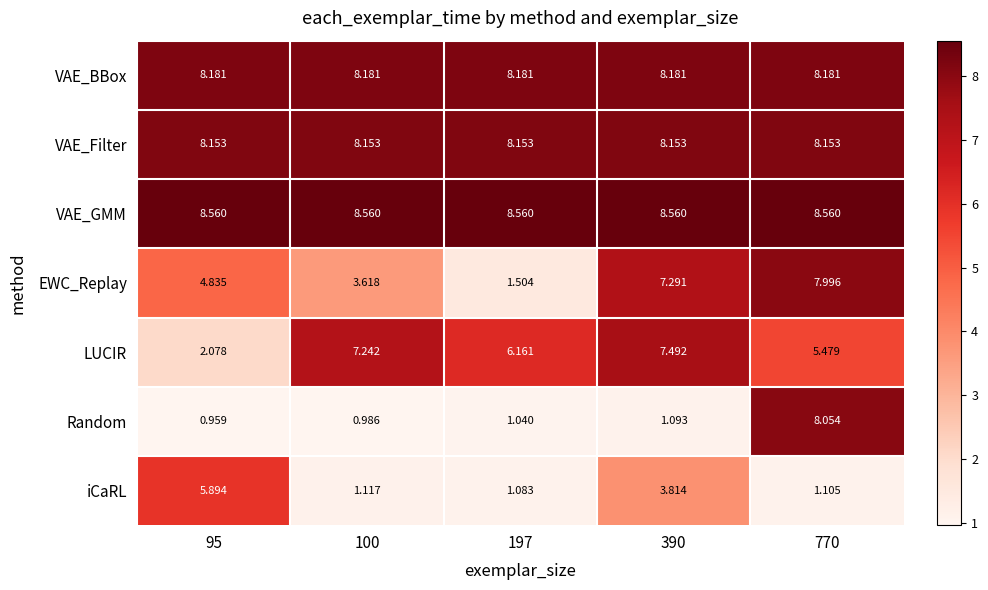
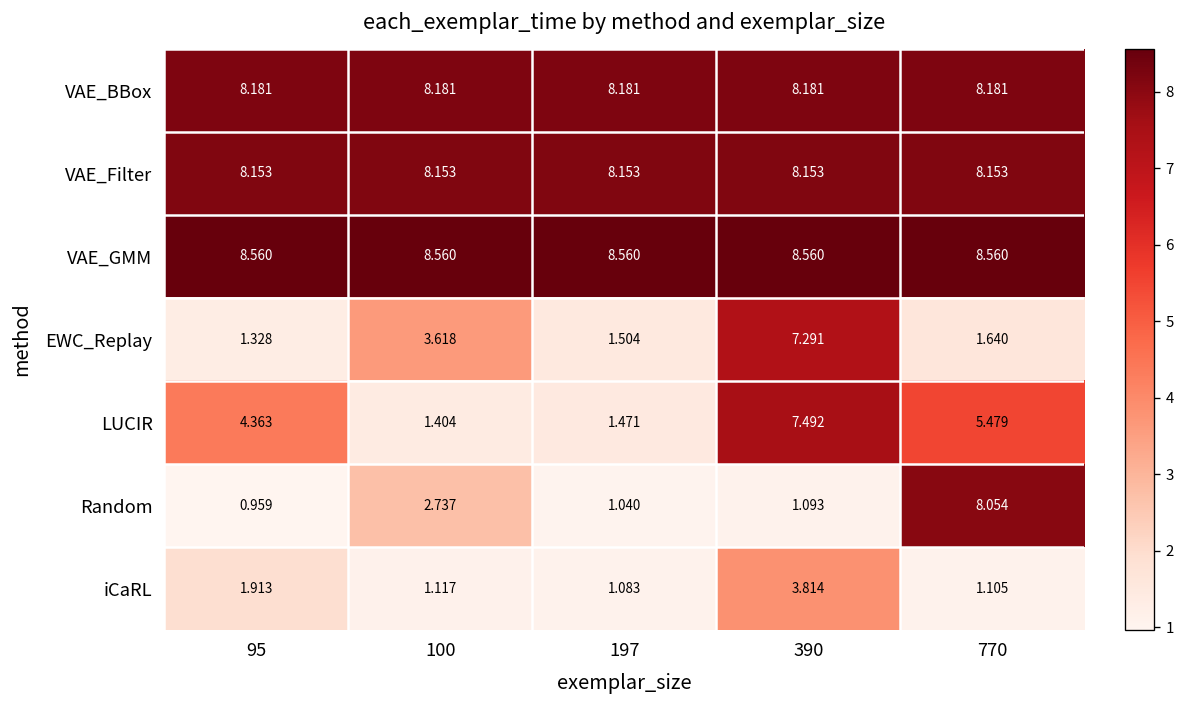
  {
    "VAE_BBox": {
      "95": 8.181,
      "100": 8.181,
      "197": 8.181,
      "390": 8.181,
      "770": 8.181
    },
    "VAE_Filter": {
      "95": 8.153,
      "100": 8.153,
      "197": 8.153,
      "390": 8.153,
      "770": 8.153
    },
    "VAE_GMM": {
      "95": 8.560,
      "100": 8.560,
      "197": 8.560,
      "390": 8.560,
      "770": 8.560
    },
    "EWC_Replay": {
-     "95": 4.835,
+     "95": 1.328,
      "100": 3.618,
      "197": 1.504,
      "390": 7.291,
-     "770": 7.996
+     "770": 1.640
    },
    "LUCIR": {
-     "95": 2.078,
-     "100": 7.242,
-     "197": 6.161,
+     "95": 4.363,
+     "100": 1.404,
+     "197": 1.471,
      "390": 7.492,
      "770": 5.479
    },
    "Random": {
      "95": 0.959,
-     "100": 0.986,
+     "100": 2.737,
      "197": 1.040,
      "390": 1.093,
      "770": 8.054
    },
    "iCaRL": {
-     "95": 5.894,
+     "95": 1.913,
      "100": 1.117,
      "197": 1.083,
      "390": 3.814,
      "770": 1.105
    }
  }
